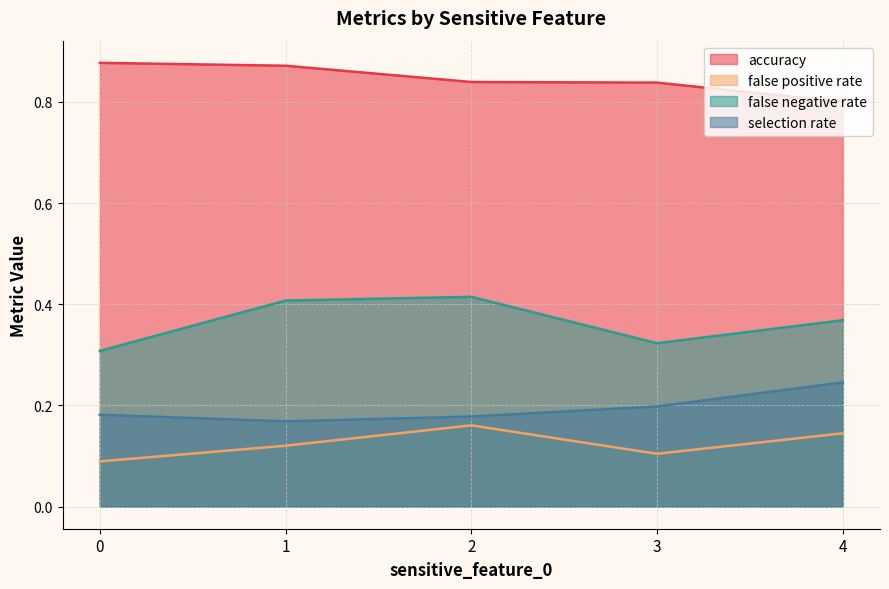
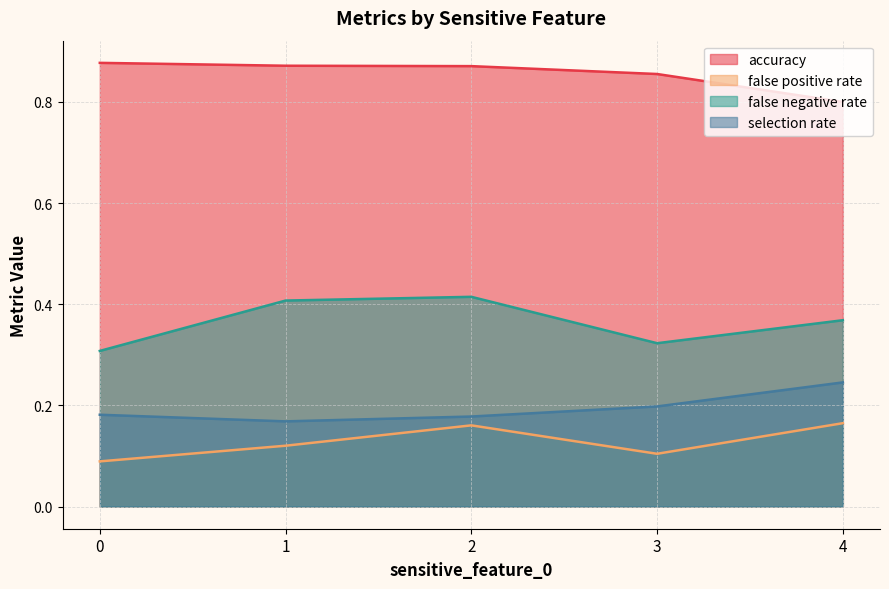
  {
    "accuracy": {
      "0": 0.88,
      "1": 0.87,
-     "2": 0.84,
-     "3": 0.84
+     "2": 0.87,
+     "3": 0.86
    },
    "false positive rate": {
      "0": 0.09,
      "1": 0.12,
      "2": 0.16,
      "3": 0.10,
-     "4": 0.14
+     "4": 0.16
    }
  }
